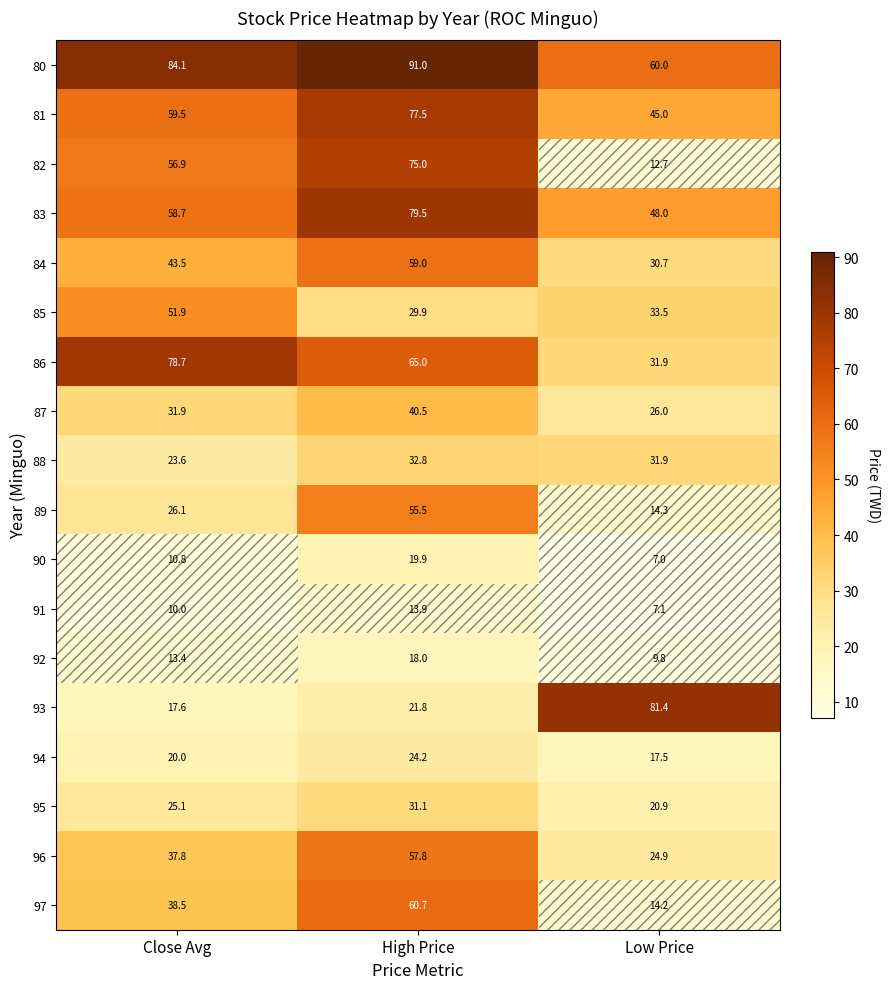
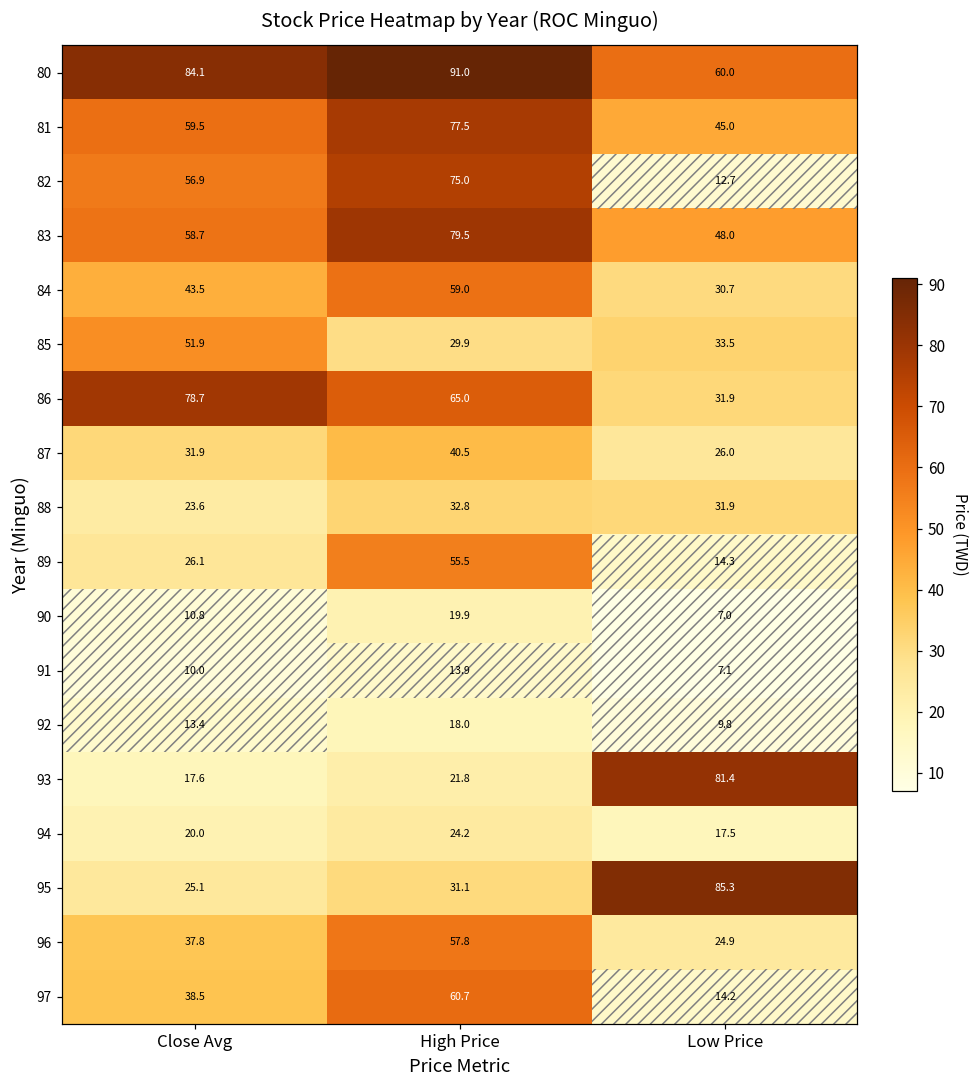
  {
    "80": {
      "Close Avg": 84.1,
      "High Price": 91.0,
      "Low Price": 60.0
    },
    "81": {
      "Close Avg": 59.5,
      "High Price": 77.5,
      "Low Price": 45.0
    },
    "82": {
      "Close Avg": 56.9,
      "High Price": 75.0,
      "Low Price": 12.7
    },
    "83": {
      "Close Avg": 58.7,
      "High Price": 79.5,
      "Low Price": 48.0
    },
    "84": {
      "Close Avg": 43.5,
      "High Price": 59.0,
      "Low Price": 30.7
    },
    "85": {
      "Close Avg": 51.9,
      "High Price": 29.9,
      "Low Price": 33.5
    },
    "86": {
      "Close Avg": 78.7,
      "High Price": 65.0,
      "Low Price": 31.9
    },
    "87": {
      "Close Avg": 31.9,
      "High Price": 40.5,
      "Low Price": 26.0
    },
    "88": {
      "Close Avg": 23.6,
      "High Price": 32.8,
      "Low Price": 31.9
    },
    "89": {
      "Close Avg": 26.1,
      "High Price": 55.5,
      "Low Price": 14.3
    },
    "90": {
      "Close Avg": 10.8,
      "High Price": 19.9,
      "Low Price": 7.0
    },
    "91": {
      "Close Avg": 10.0,
      "High Price": 13.9,
      "Low Price": 7.1
    },
    "92": {
      "Close Avg": 13.4,
      "High Price": 18.0,
      "Low Price": 9.8
    },
    "93": {
      "Close Avg": 17.6,
      "High Price": 21.8,
      "Low Price": 81.4
    },
    "94": {
      "Close Avg": 20.0,
      "High Price": 24.2,
      "Low Price": 17.5
    },
    "95": {
      "Close Avg": 25.1,
      "High Price": 31.1,
-     "Low Price": 20.9
+     "Low Price": 85.3
    },
    "96": {
      "Close Avg": 37.8,
      "High Price": 57.8,
      "Low Price": 24.9
    },
    "97": {
      "Close Avg": 38.5,
      "High Price": 60.7,
      "Low Price": 14.2
    }
  }
